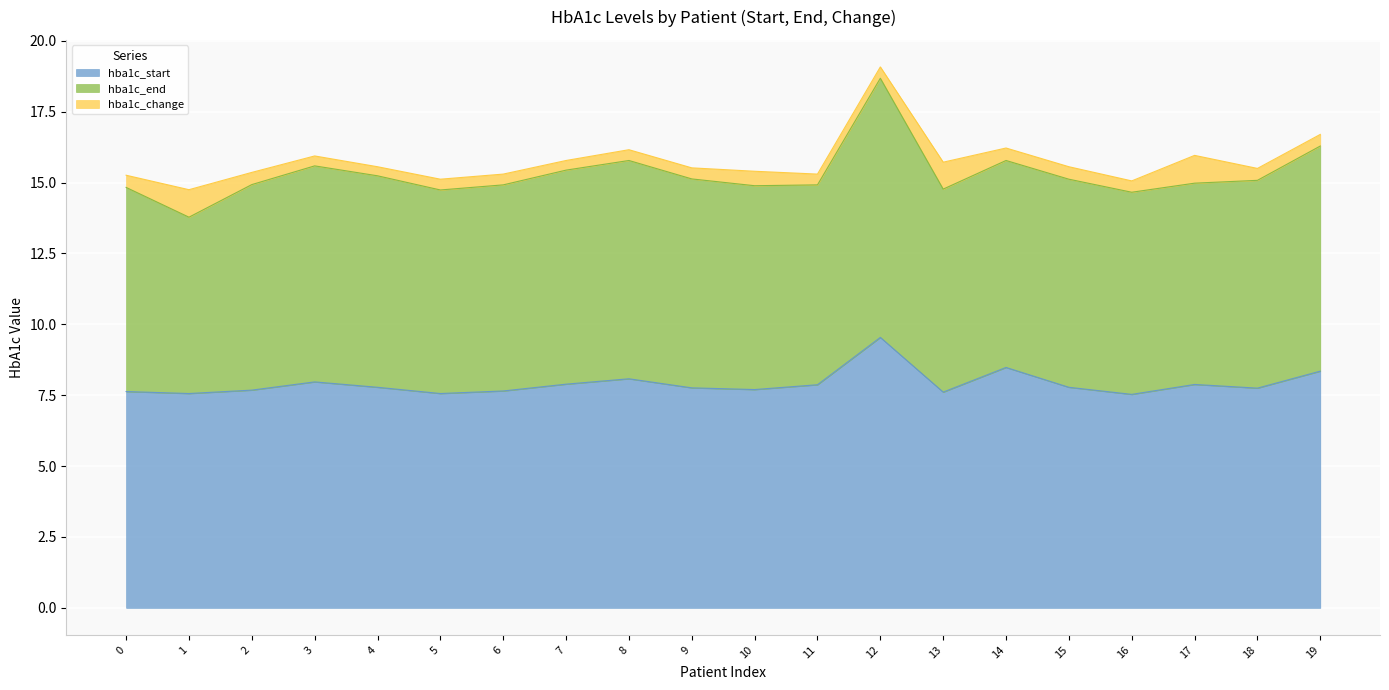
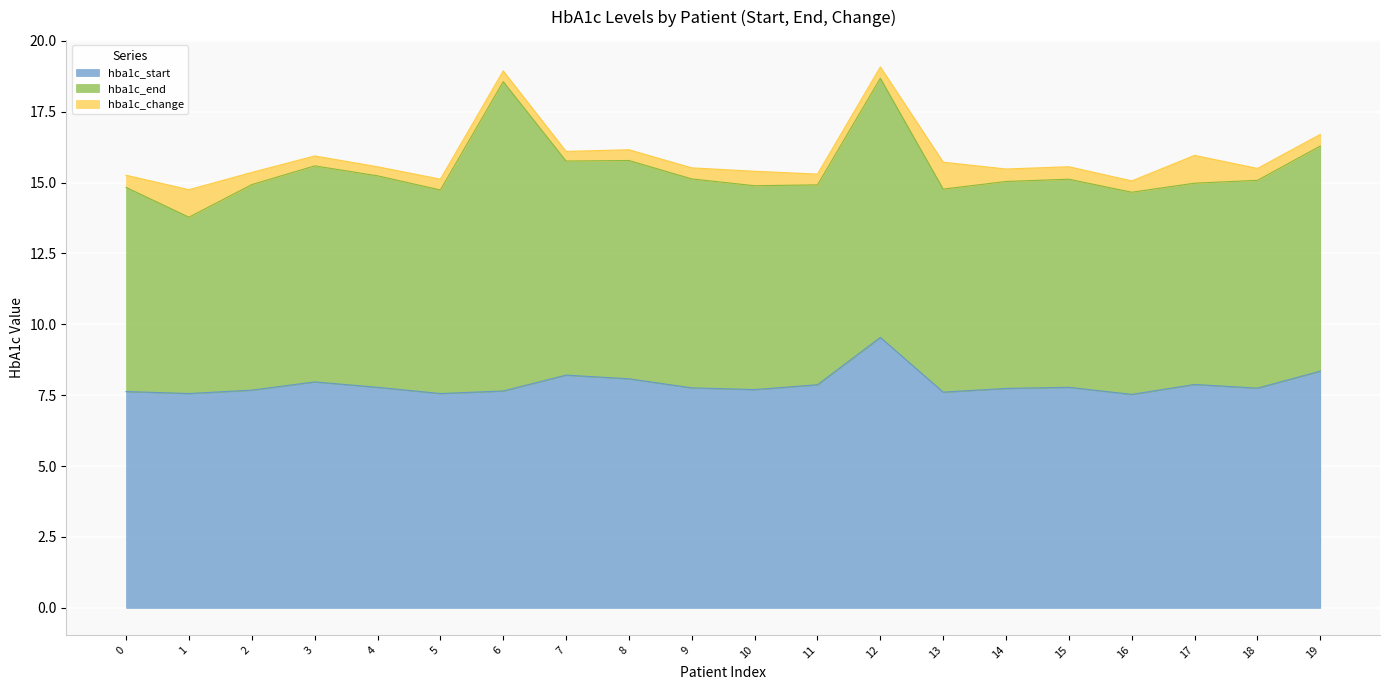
  {
    "hba1c_start": {
      "0": 7.6,
      "1": 7.6,
      "2": 7.7,
      "3": 8.0,
      "4": 7.8,
      "5": 7.6,
      "6": 7.7,
-     "7": 7.9,
+     "7": 8.2,
      "8": 8.1,
      "9": 7.8,
      "10": 7.7,
      "11": 7.9,
      "12": 9.5,
      "13": 7.6,
-     "14": 8.5,
+     "14": 7.7,
      "15": 7.8,
      "16": 7.5,
      "17": 7.9,
      "18": 7.8,
      "19": 8.4
    },
    "hba1c_end": {
      "0": 7.2,
      "1": 6.2,
      "2": 7.3,
      "3": 7.6,
      "4": 7.5,
      "5": 7.2,
-     "6": 7.3,
+     "6": 10.9,
      "7": 7.6,
      "8": 7.7,
      "9": 7.4,
      "10": 7.2,
      "11": 7.1,
      "12": 9.1,
      "13": 7.2,
      "14": 7.3,
      "15": 7.3,
      "16": 7.1,
      "17": 7.1,
      "18": 7.3,
      "19": 7.9
    },
    "hba1c_change": {
      "0": 0.4,
      "1": 1.0,
      "2": 0.4,
      "3": 0.3,
      "4": 0.3,
      "5": 0.4,
      "6": 0.4,
      "7": 0.3,
      "8": 0.4,
      "9": 0.4,
      "10": 0.5,
      "11": 0.4,
      "12": 0.4,
      "13": 0.9,
      "14": 0.4,
      "15": 0.4,
      "16": 0.4,
      "17": 1.0,
      "18": 0.4,
      "19": 0.4
    }
  }
